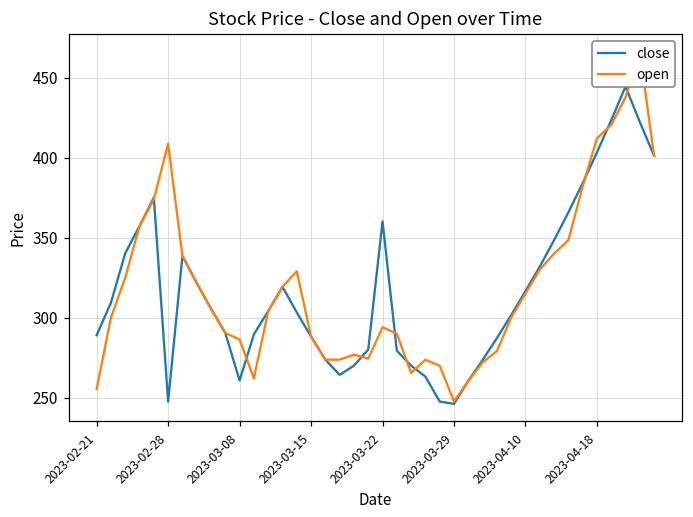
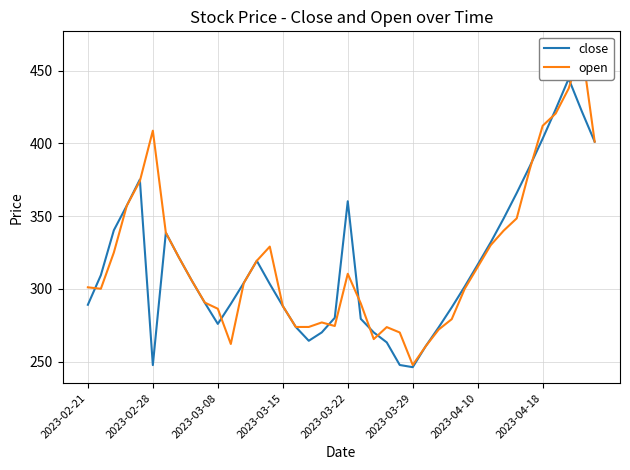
  {
    "close": {
      "2023-02-21": 289,
      "2023-02-28": 248,
-     "2023-03-08": 261,
+     "2023-03-08": 276,
      "2023-03-22": 360,
      "2023-04-18": 403
    },
    "open": {
-     "2023-02-21": 255,
+     "2023-02-21": 301,
      "2023-02-28": 409,
      "2023-03-08": 286,
-     "2023-03-22": 294,
+     "2023-03-22": 310,
      "2023-04-18": 412
    }
  }
